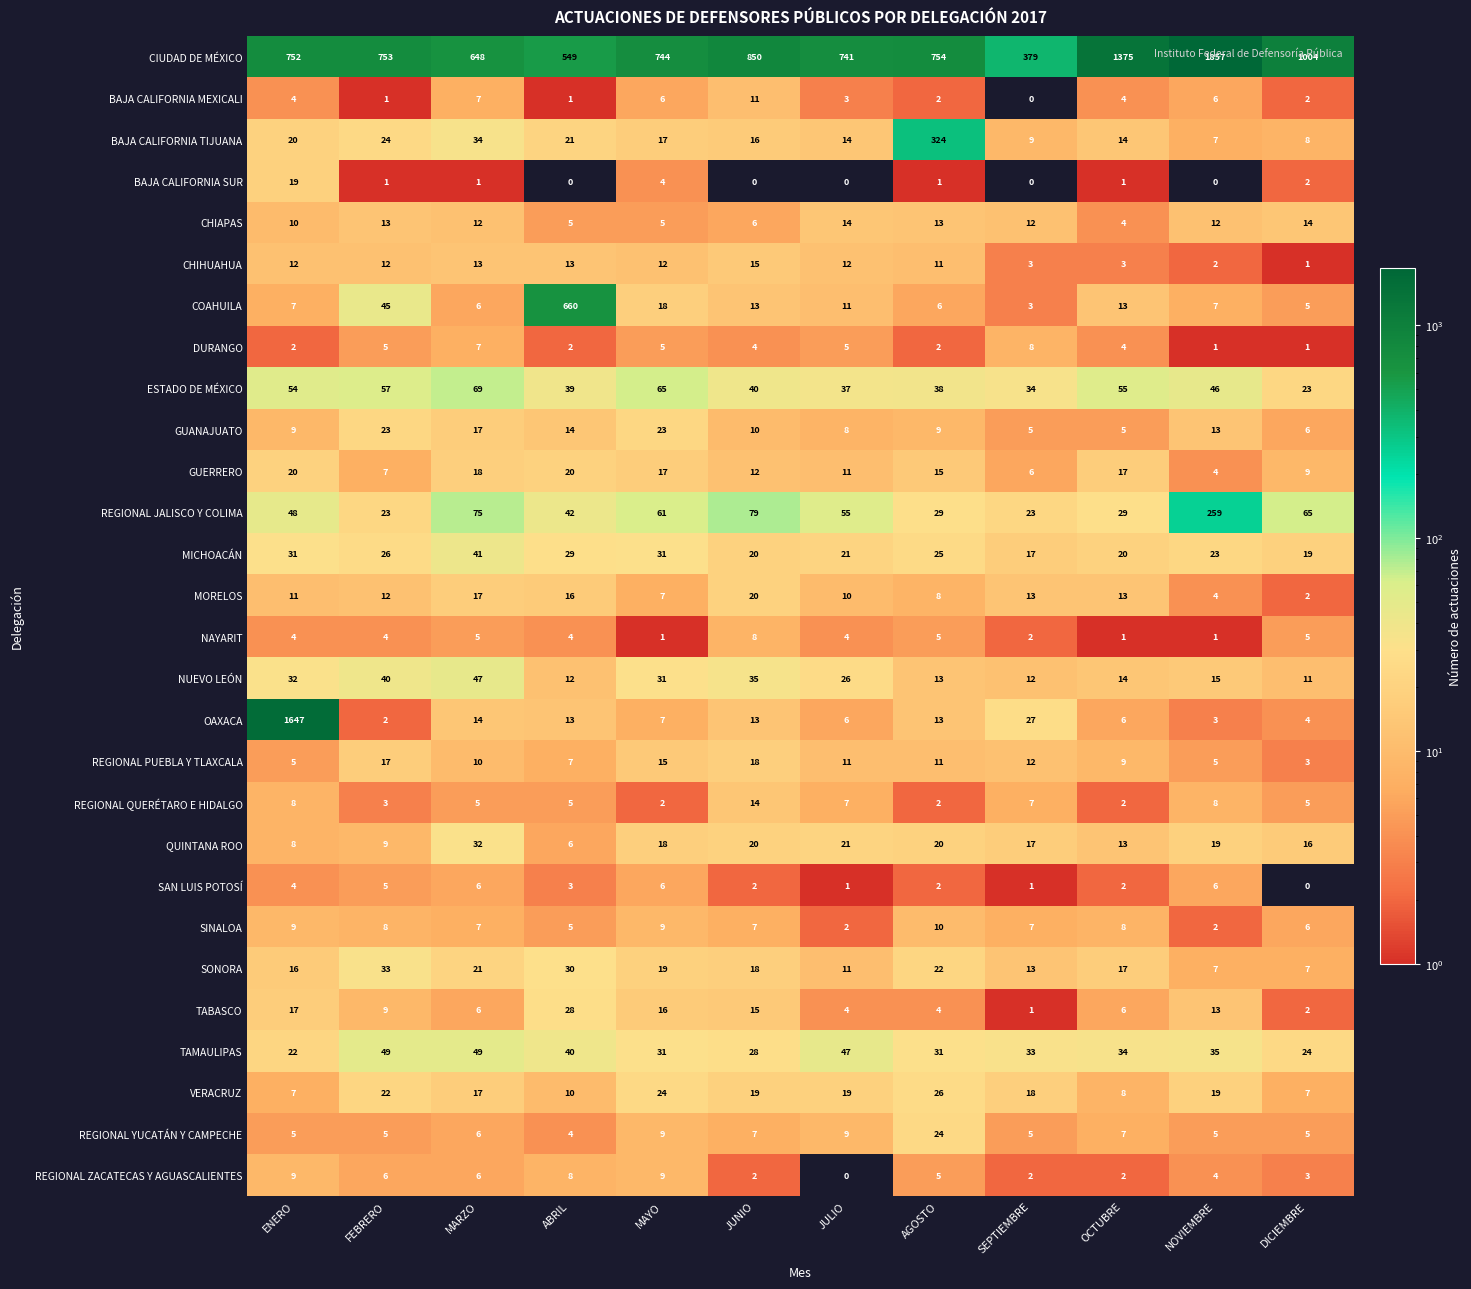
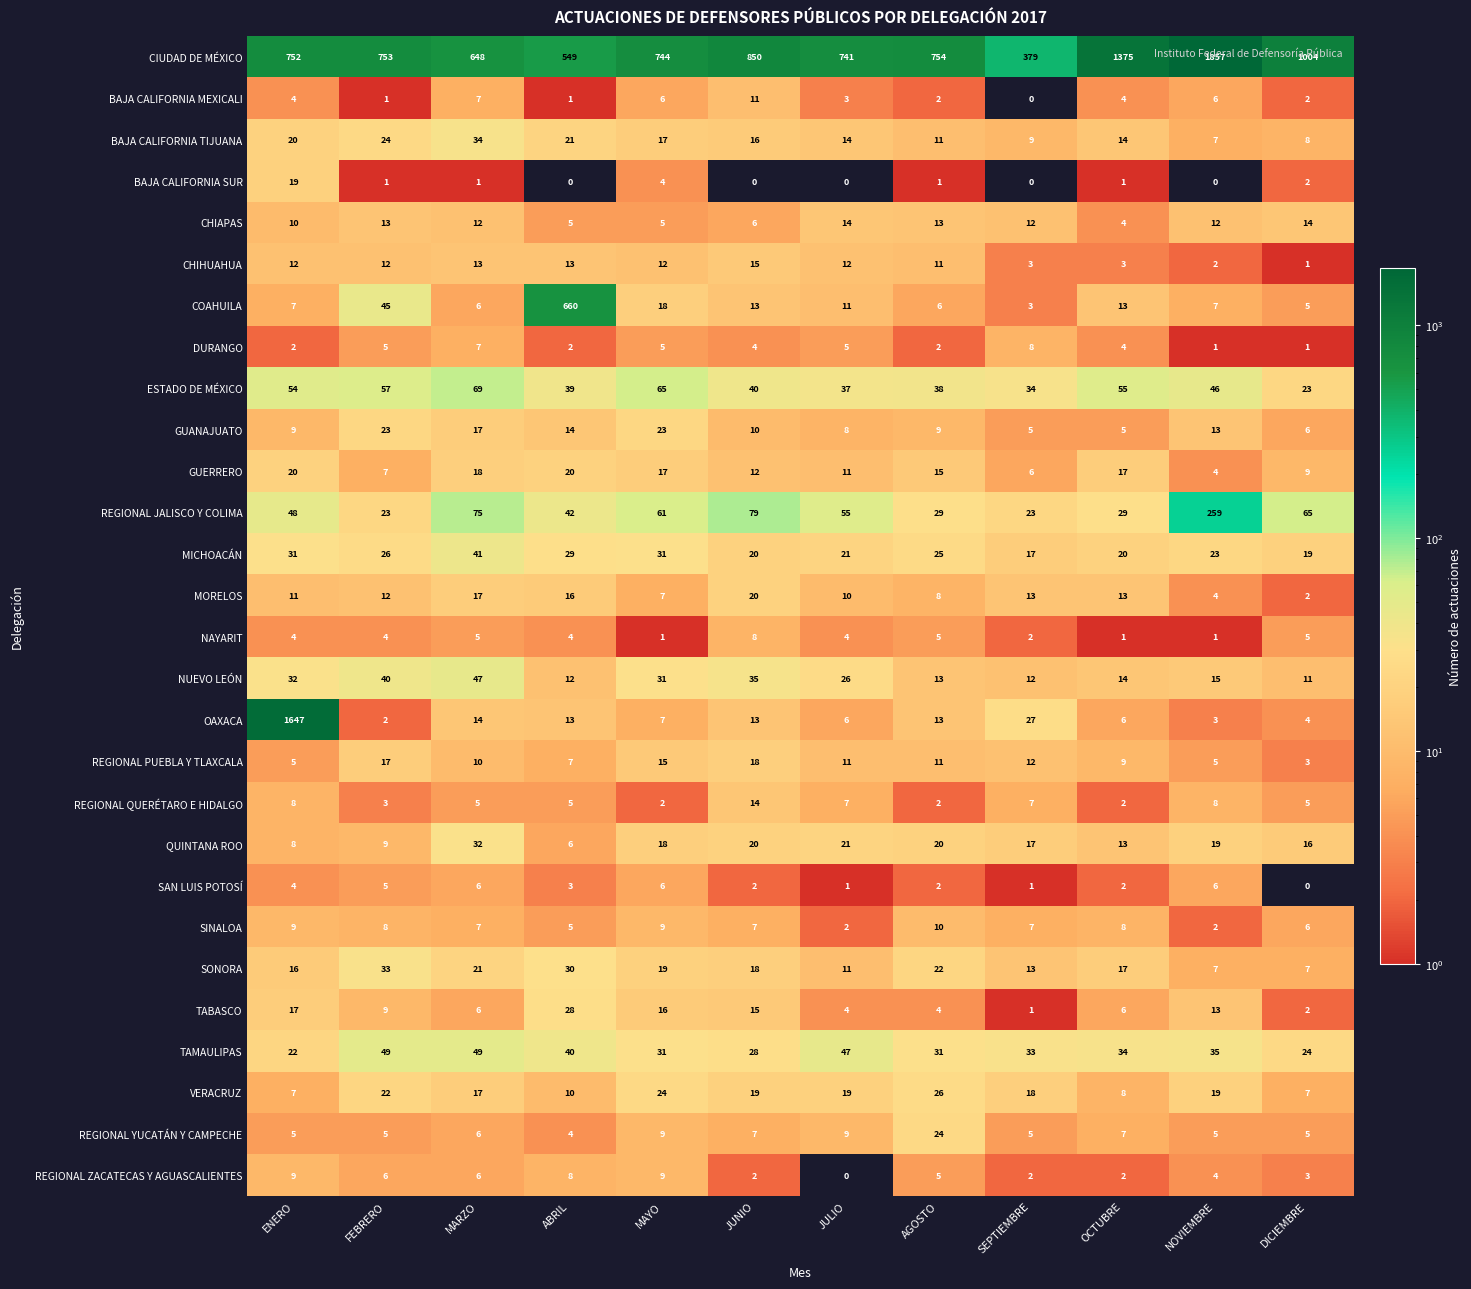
  {
    "BAJA CALIFORNIA TIJUANA": {
      "ENERO": 20,
      "FEBRERO": 24,
      "MARZO": 34,
      "ABRIL": 21,
      "MAYO": 17,
      "JUNIO": 16,
      "JULIO": 14,
-     "AGOSTO": 324,
+     "AGOSTO": 11,
      "SEPTIEMBRE": 9,
      "OCTUBRE": 14,
      "NOVIEMBRE": 7,
      "DICIEMBRE": 8
    }
  }
